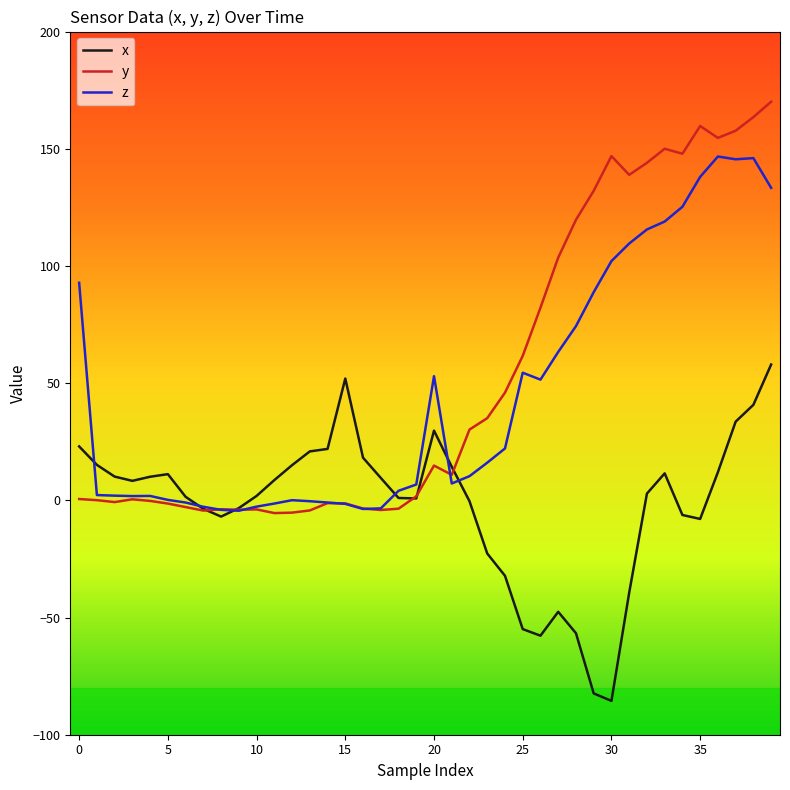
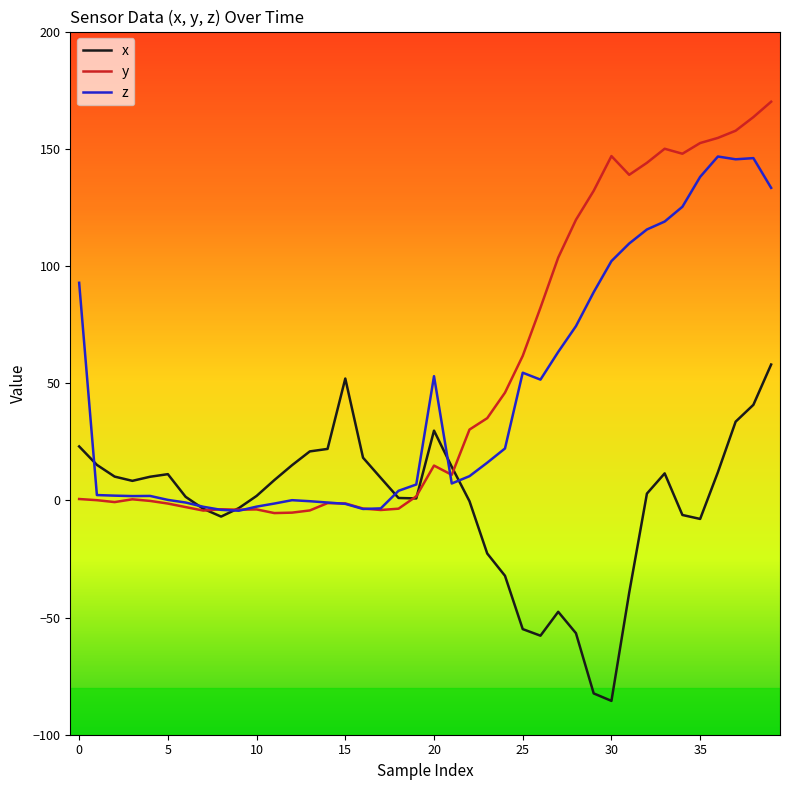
  {
    "x": {
      "0": 23,
      "5": 11,
      "10": 2,
      "15": 52,
      "20": 30,
      "25": -55,
      "35": -8
    },
    "y": {
      "0": 1,
      "5": -1,
      "10": -4,
      "20": 15,
      "25": 62,
      "30": 147,
-     "35": 160
+     "35": 152
    },
    "z": {
      "0": 93,
      "5": 0,
      "10": -3,
      "20": 53,
      "25": 54,
      "30": 102,
      "35": 138
    }
  }
